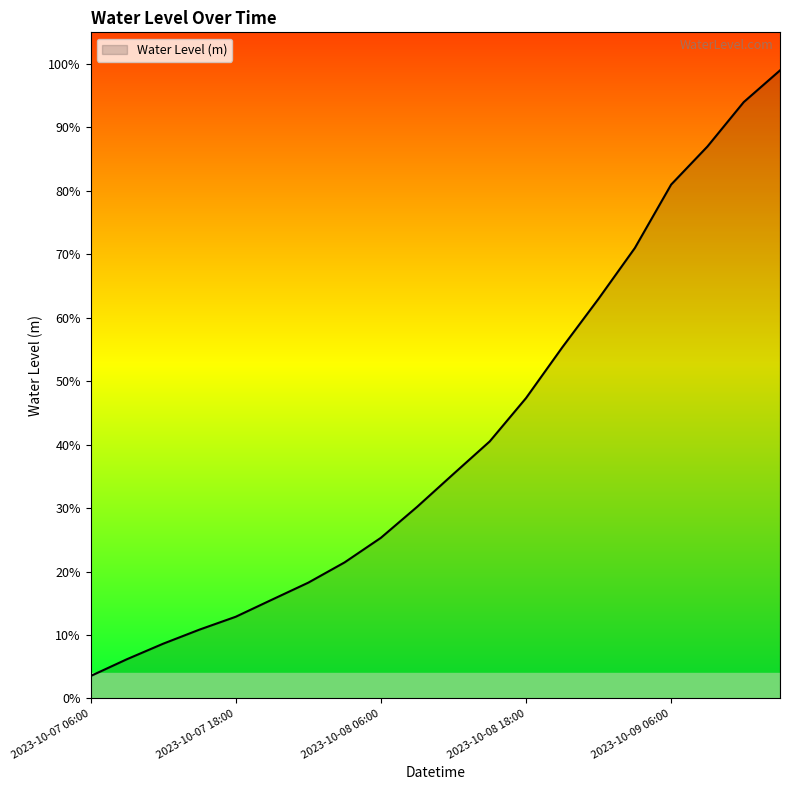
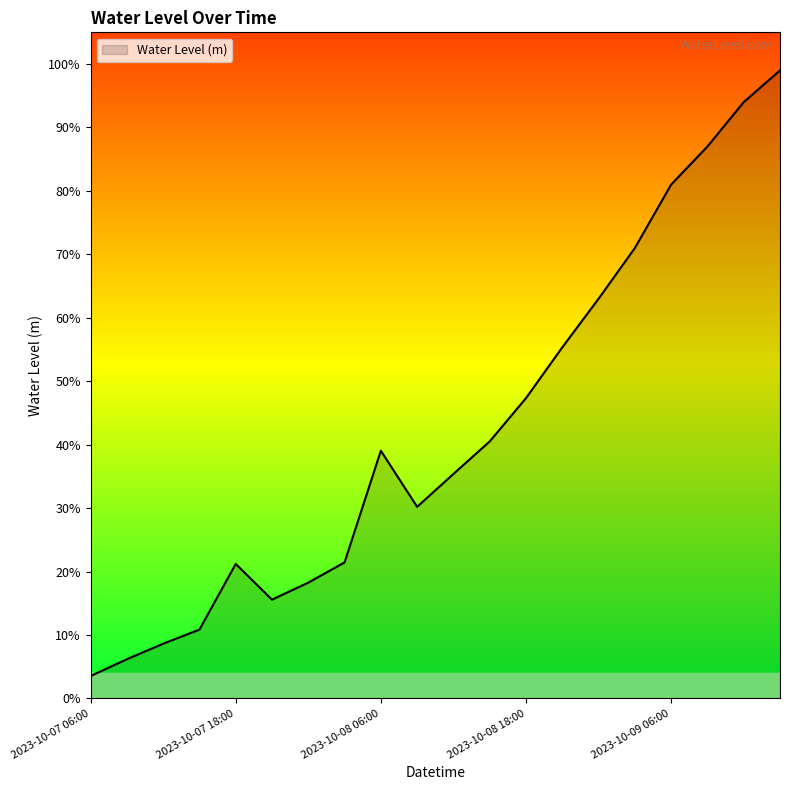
  {
-   "2023-10-07 18:00": "13%",
-   "2023-10-08 06:00": "25%",
+   "2023-10-07 18:00": "21%",
+   "2023-10-08 06:00": "39%",
    "2023-10-08 18:00": "47%",
    "2023-10-09 06:00": "81%"
  }
